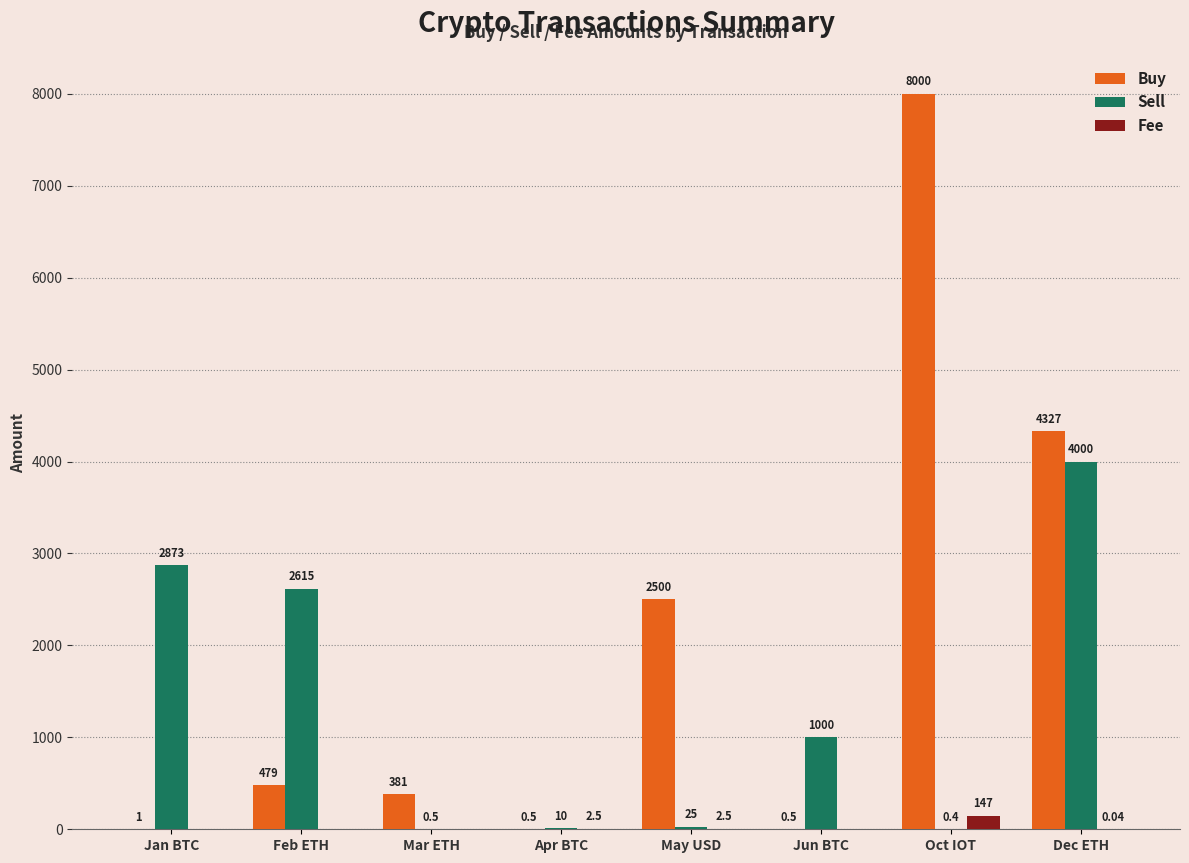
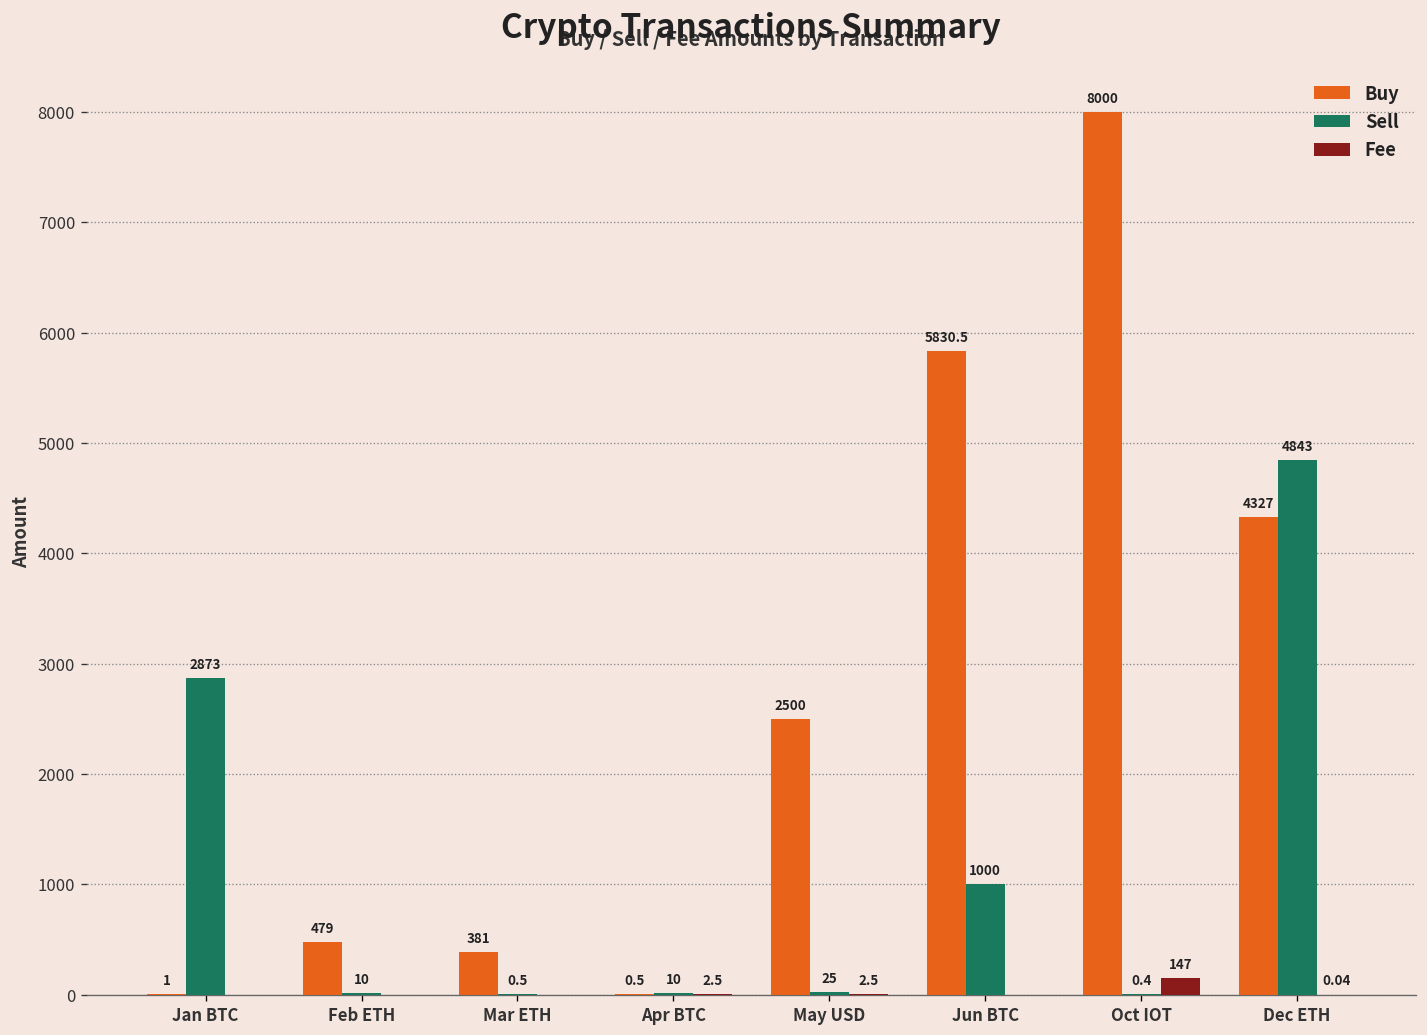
  {
    "Buy": {
      "Jan BTC": 1,
      "Feb ETH": 479,
      "Mar ETH": 381,
      "Apr BTC": 0.5,
      "May USD": 2500,
-     "Jun BTC": 0.5,
+     "Jun BTC": 5830.5,
      "Oct IOT": 8000,
      "Dec ETH": 4327
    },
    "Sell": {
      "Jan BTC": 2873,
-     "Feb ETH": 2615,
+     "Feb ETH": 10,
      "Mar ETH": 0.5,
      "Apr BTC": 10,
      "May USD": 25,
      "Jun BTC": 1000,
      "Oct IOT": 0.4,
-     "Dec ETH": 4000
+     "Dec ETH": 4843
    },
    "Fee": {
      "Apr BTC": 2.5,
      "May USD": 2.5,
      "Oct IOT": 147,
      "Dec ETH": 0.04
    }
  }
